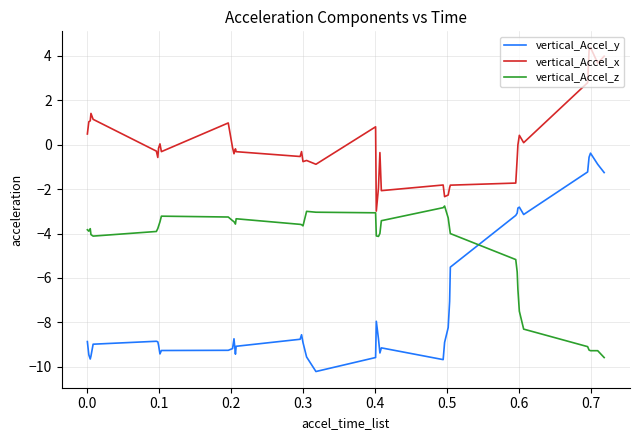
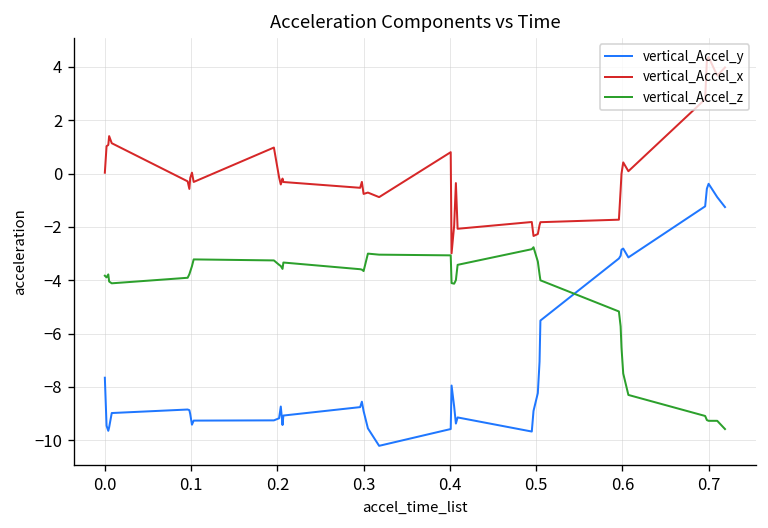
  {
    "vertical_Accel_y": {
-     "0.0": -8.9,
+     "0.0": -7.7,
      "0.3": -8.9,
      "0.7": -0.4
    },
    "vertical_Accel_x": {
-     "0.0": 0.5,
+     "0.0": 0.0,
      "0.3": -0.8
    },
    "vertical_Accel_z": {
      "0.0": -3.8,
      "0.3": -3.7,
      "0.7": -9.3
    }
  }
